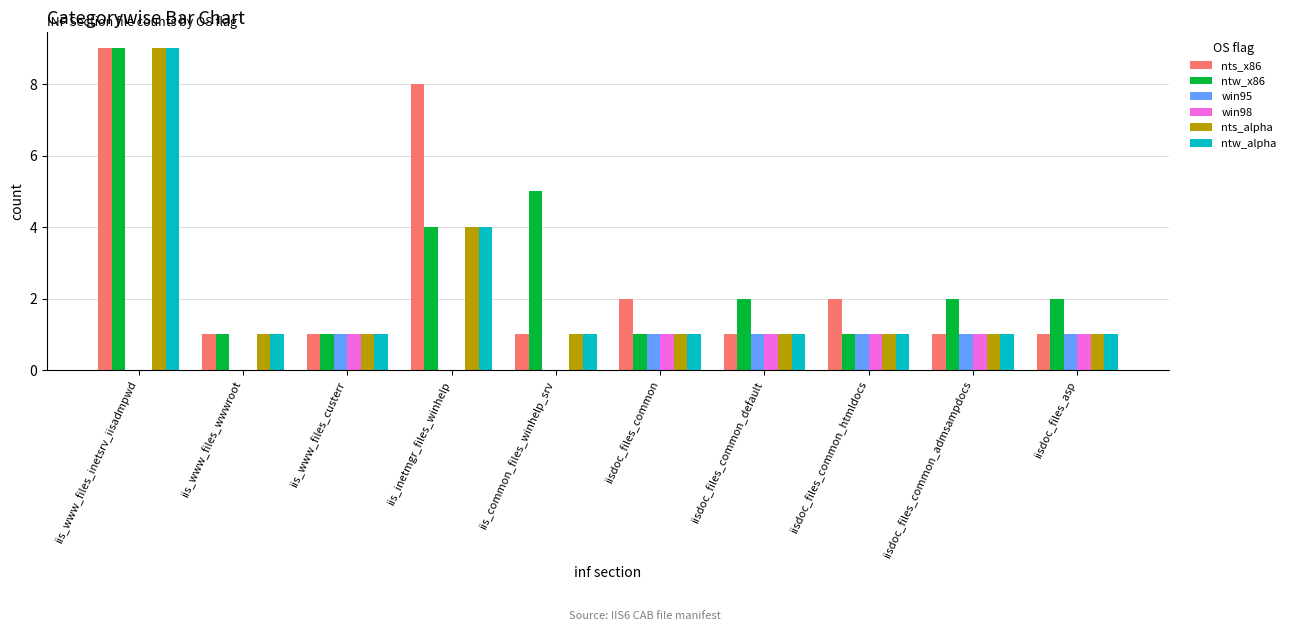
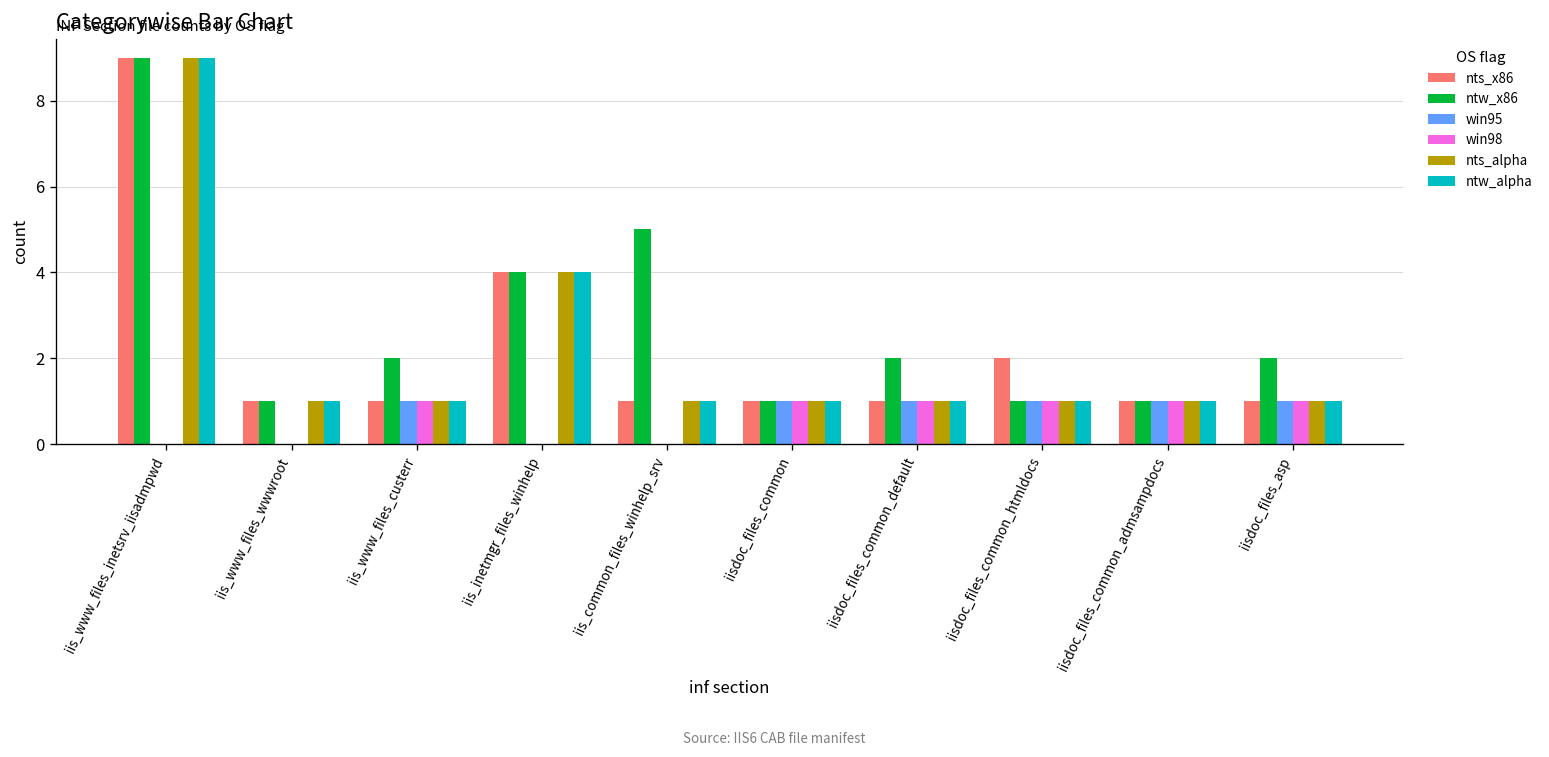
  {
    "nts_x86": {
      "iis_www_files_inetsrv_iisadmpwd": 9,
      "iis_www_files_wwwroot": 1,
      "iis_www_files_custerr": 1,
-     "iis_inetmgr_files_winhelp": 8,
+     "iis_inetmgr_files_winhelp": 4,
      "iis_common_files_winhelp_srv": 1,
-     "iisdoc_files_common": 2,
+     "iisdoc_files_common": 1,
      "iisdoc_files_common_default": 1,
      "iisdoc_files_common_htmldocs": 2,
      "iisdoc_files_common_admsampdocs": 1,
      "iisdoc_files_asp": 1
    },
    "ntw_x86": {
      "iis_www_files_inetsrv_iisadmpwd": 9,
      "iis_www_files_wwwroot": 1,
-     "iis_www_files_custerr": 1,
+     "iis_www_files_custerr": 2,
      "iis_inetmgr_files_winhelp": 4,
      "iis_common_files_winhelp_srv": 5,
      "iisdoc_files_common": 1,
      "iisdoc_files_common_default": 2,
      "iisdoc_files_common_htmldocs": 1,
-     "iisdoc_files_common_admsampdocs": 2,
+     "iisdoc_files_common_admsampdocs": 1,
      "iisdoc_files_asp": 2
    },
    "win95": {
      "iis_www_files_inetsrv_iisadmpwd": 0,
      "iis_www_files_wwwroot": 0,
      "iis_www_files_custerr": 1,
      "iis_inetmgr_files_winhelp": 0,
      "iis_common_files_winhelp_srv": 0,
      "iisdoc_files_common": 1,
      "iisdoc_files_common_default": 1,
      "iisdoc_files_common_htmldocs": 1,
      "iisdoc_files_common_admsampdocs": 1,
      "iisdoc_files_asp": 1
    },
    "win98": {
      "iis_www_files_inetsrv_iisadmpwd": 0,
      "iis_www_files_wwwroot": 0,
      "iis_www_files_custerr": 1,
      "iis_inetmgr_files_winhelp": 0,
      "iis_common_files_winhelp_srv": 0,
      "iisdoc_files_common": 1,
      "iisdoc_files_common_default": 1,
      "iisdoc_files_common_htmldocs": 1,
      "iisdoc_files_common_admsampdocs": 1,
      "iisdoc_files_asp": 1
    },
    "nts_alpha": {
      "iis_www_files_inetsrv_iisadmpwd": 9,
      "iis_www_files_wwwroot": 1,
      "iis_www_files_custerr": 1,
      "iis_inetmgr_files_winhelp": 4,
      "iis_common_files_winhelp_srv": 1,
      "iisdoc_files_common": 1,
      "iisdoc_files_common_default": 1,
      "iisdoc_files_common_htmldocs": 1,
      "iisdoc_files_common_admsampdocs": 1,
      "iisdoc_files_asp": 1
    },
    "ntw_alpha": {
      "iis_www_files_inetsrv_iisadmpwd": 9,
      "iis_www_files_wwwroot": 1,
      "iis_www_files_custerr": 1,
      "iis_inetmgr_files_winhelp": 4,
      "iis_common_files_winhelp_srv": 1,
      "iisdoc_files_common": 1,
      "iisdoc_files_common_default": 1,
      "iisdoc_files_common_htmldocs": 1,
      "iisdoc_files_common_admsampdocs": 1,
      "iisdoc_files_asp": 1
    }
  }
